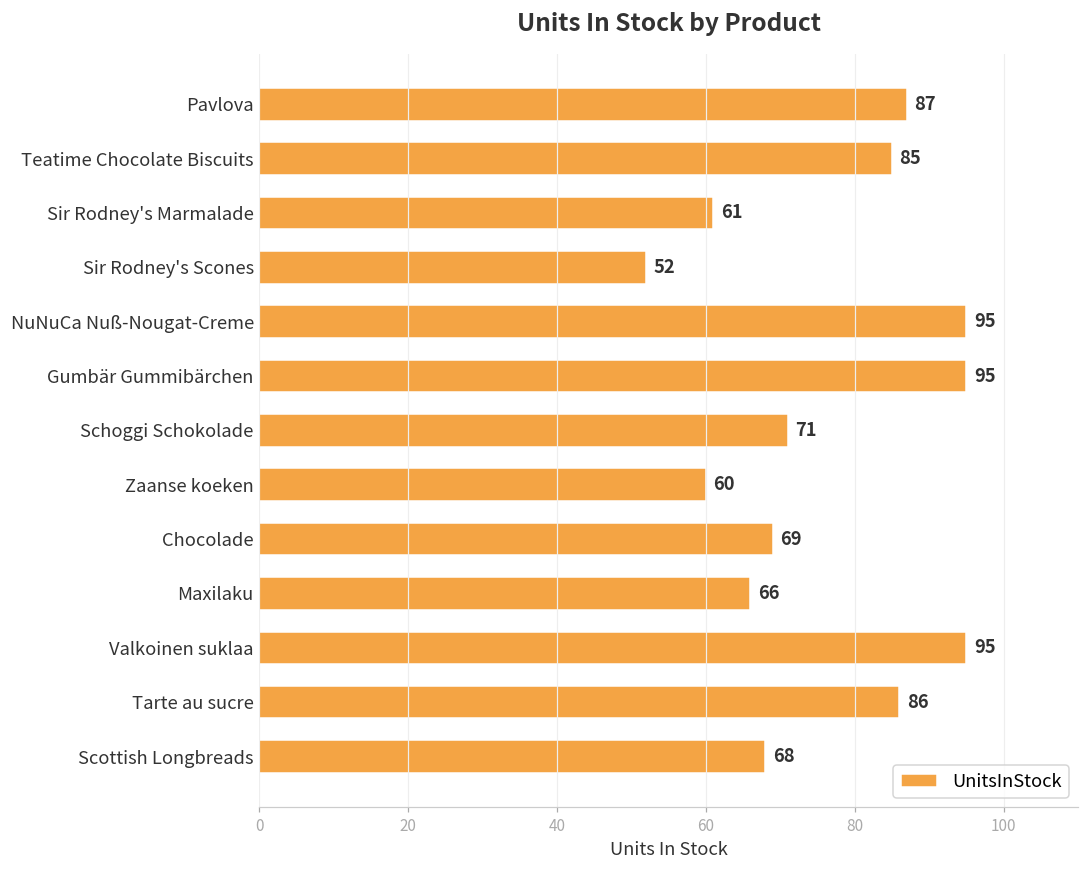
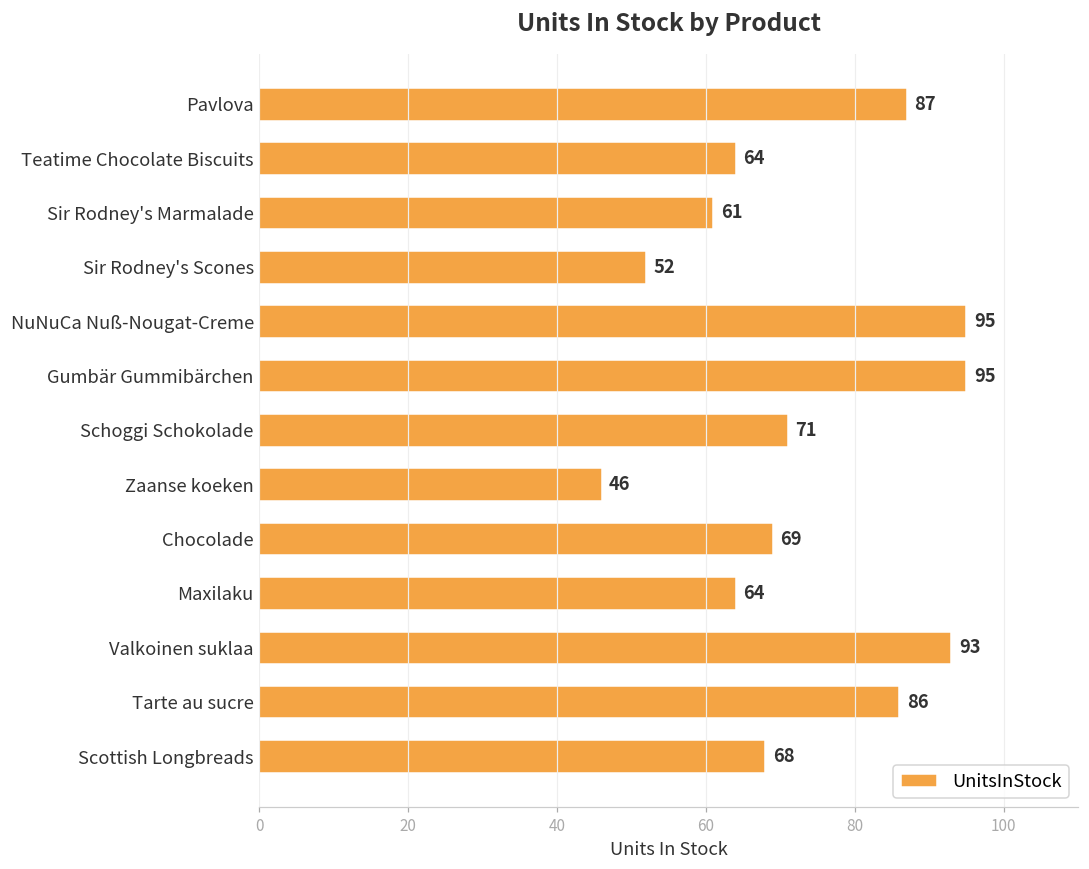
  {
    "Pavlova": 87,
-   "Teatime Chocolate Biscuits": 85,
+   "Teatime Chocolate Biscuits": 64,
    "Sir Rodney's Marmalade": 61,
    "Sir Rodney's Scones": 52,
    "NuNuCa Nuß-Nougat-Creme": 95,
    "Gumbär Gummibärchen": 95,
    "Schoggi Schokolade": 71,
-   "Zaanse koeken": 60,
+   "Zaanse koeken": 46,
    "Chocolade": 69,
-   "Maxilaku": 66,
-   "Valkoinen suklaa": 95,
+   "Maxilaku": 64,
+   "Valkoinen suklaa": 93,
    "Tarte au sucre": 86,
    "Scottish Longbreads": 68
  }
